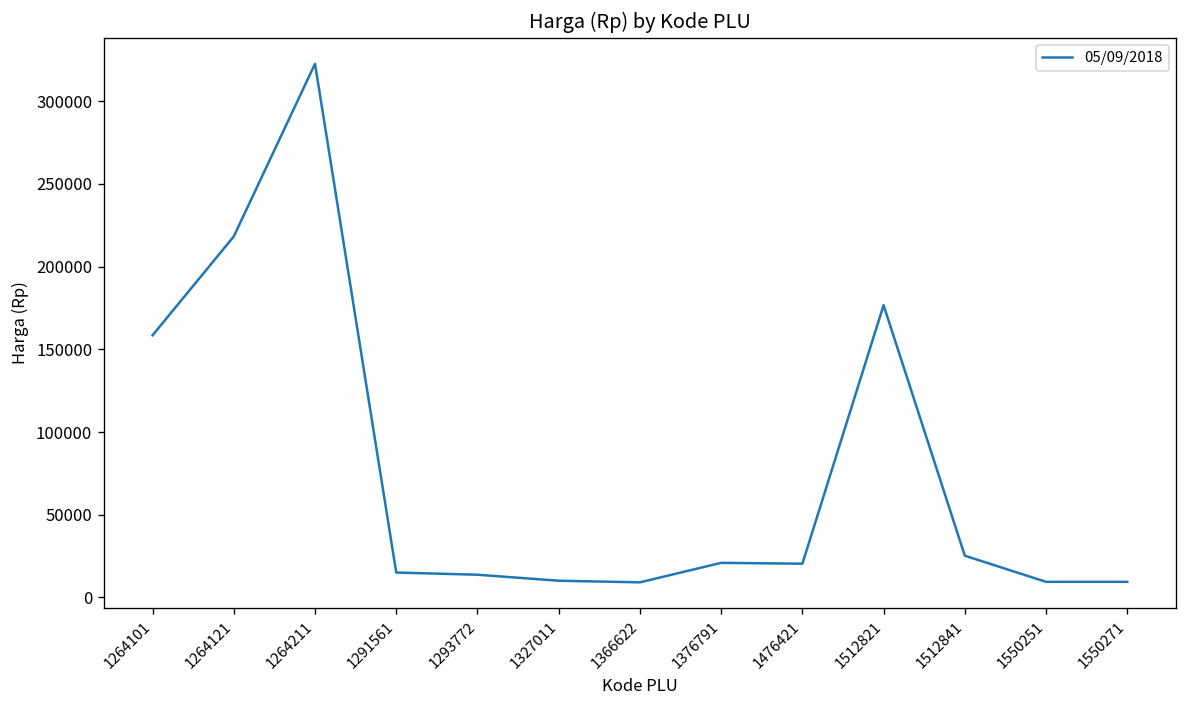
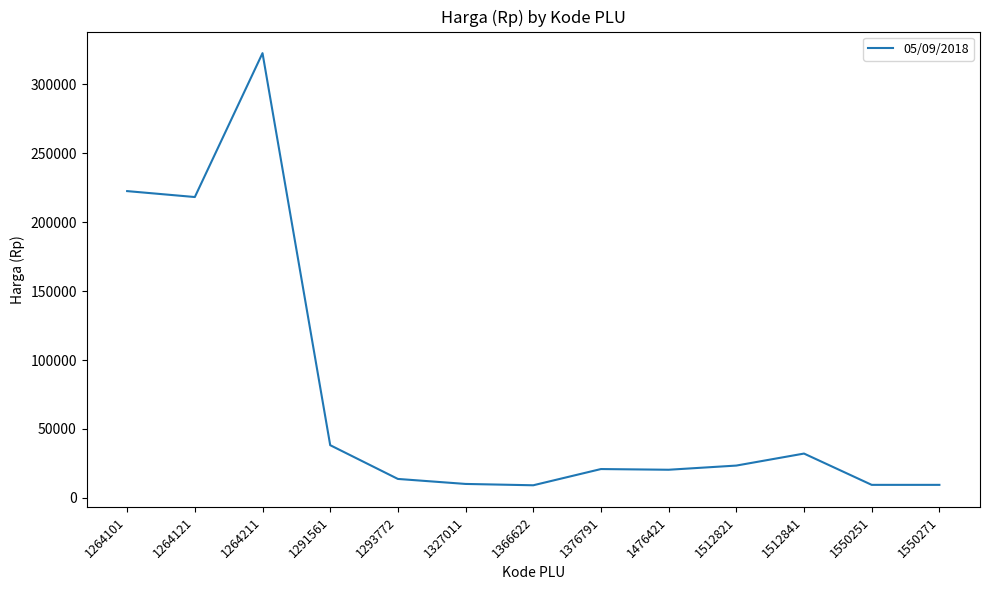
  {
-   "1264101": 159000,
+   "1264101": 223000,
    "1264121": 218000,
    "1264211": 323000,
-   "1291561": 15000,
+   "1291561": 38000,
    "1293772": 14000,
    "1327011": 10000,
    "1366622": 9000,
    "1376791": 21000,
    "1476421": 20000,
-   "1512821": 177000,
-   "1512841": 25000,
+   "1512821": 23000,
+   "1512841": 32000,
    "1550251": 9000,
    "1550271": 9000
  }
